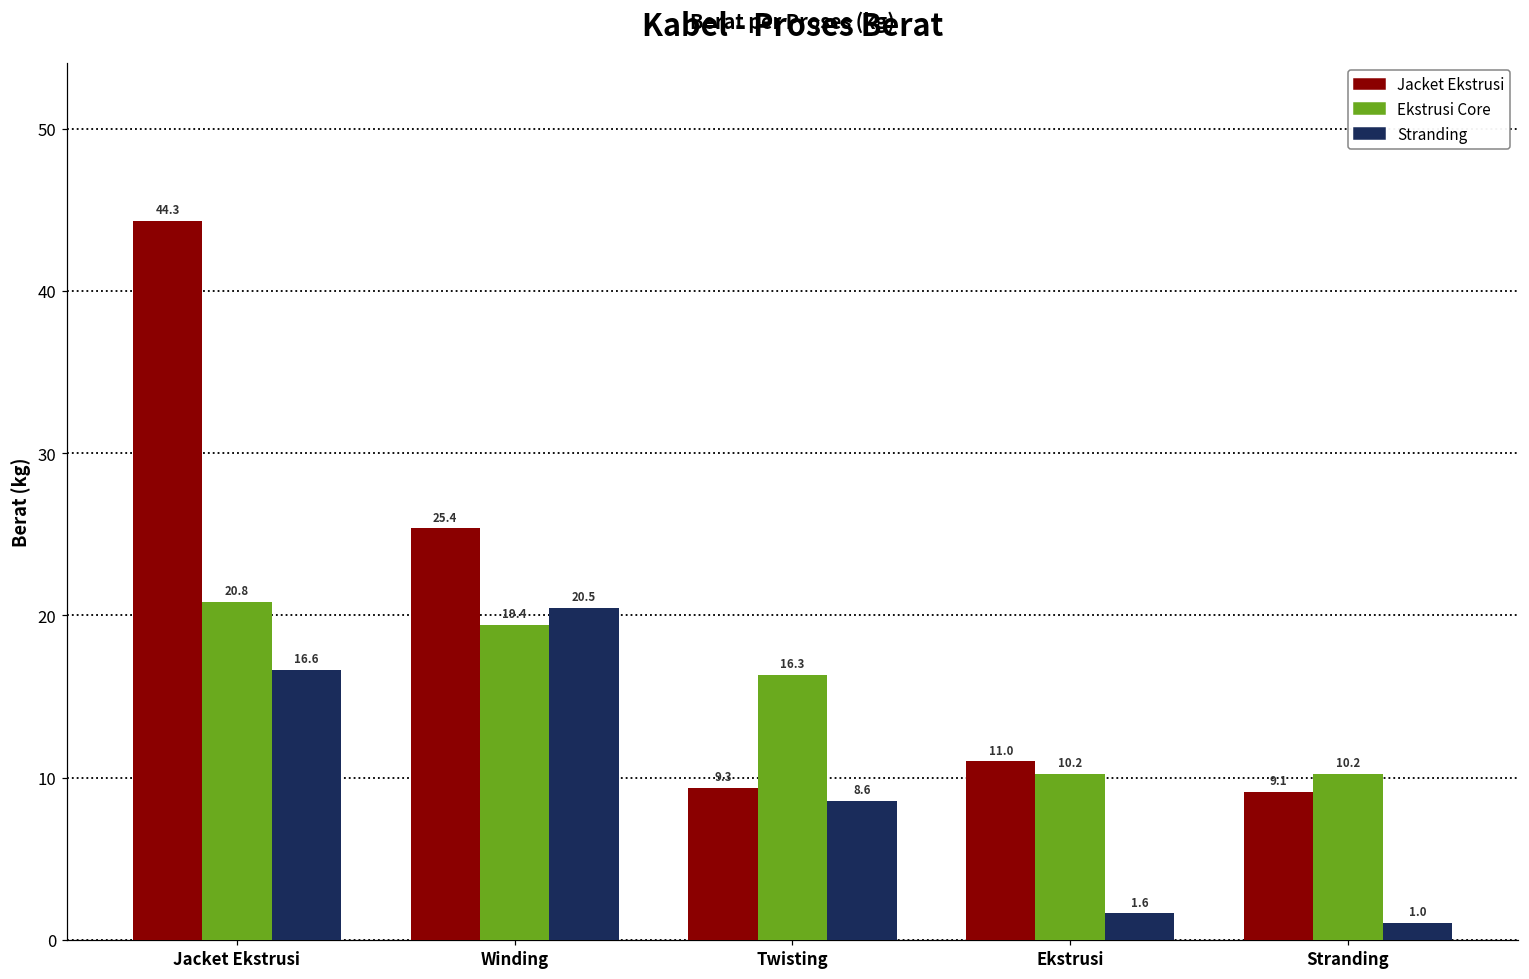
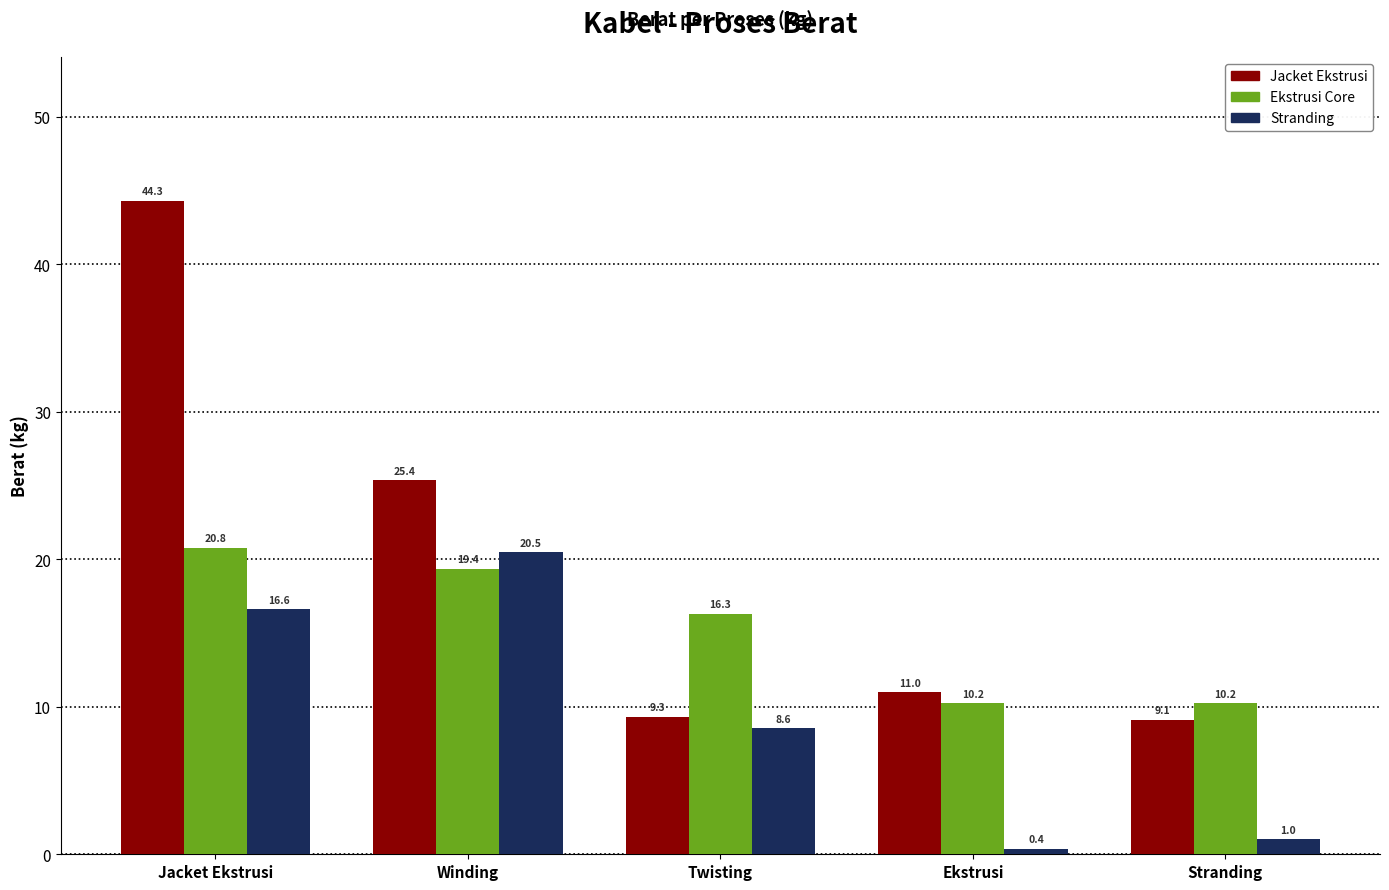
  {
    "Jacket Ekstrusi": {
      "Jacket Ekstrusi": 44.3,
      "Winding": 25.4,
      "Twisting": 9.3,
      "Ekstrusi": 11.0,
      "Stranding": 9.1
    },
    "Ekstrusi Core": {
      "Jacket Ekstrusi": 20.8,
      "Winding": 19.4,
      "Twisting": 16.3,
      "Ekstrusi": 10.2,
      "Stranding": 10.2
    },
    "Stranding": {
      "Jacket Ekstrusi": 16.6,
      "Winding": 20.5,
      "Twisting": 8.6,
-     "Ekstrusi": 1.6,
+     "Ekstrusi": 0.4,
      "Stranding": 1.0
    }
  }
